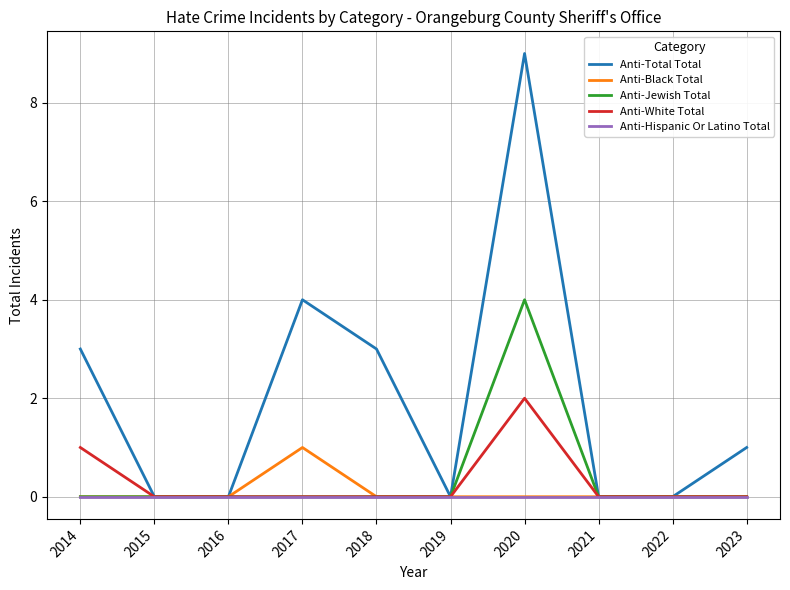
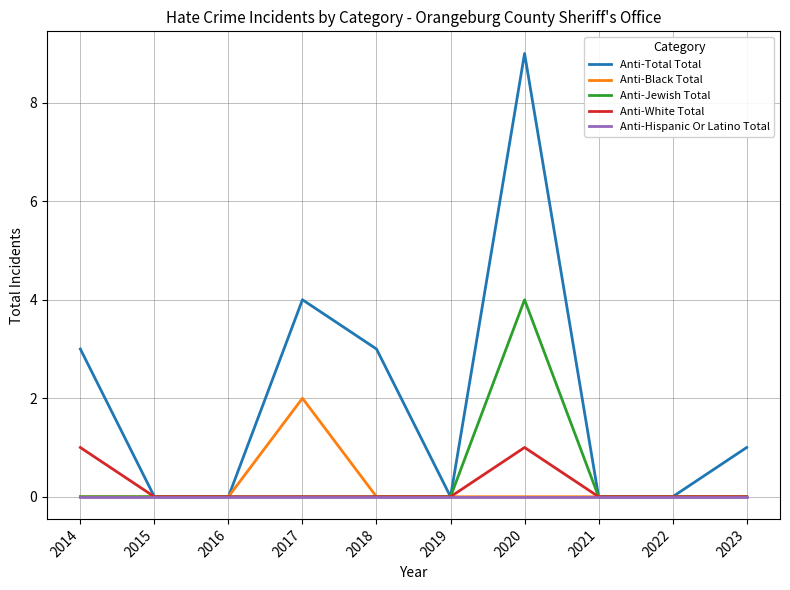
  {
    "Anti-Total Total": {
      "2014": 3,
      "2017": 4,
      "2018": 3,
      "2020": 9,
      "2023": 1
    },
    "Anti-Black Total": {
-     "2017": 1
+     "2017": 2
    },
    "Anti-Jewish Total": {
      "2020": 4
    },
    "Anti-White Total": {
      "2014": 1,
-     "2020": 2
+     "2020": 1
    }
  }
